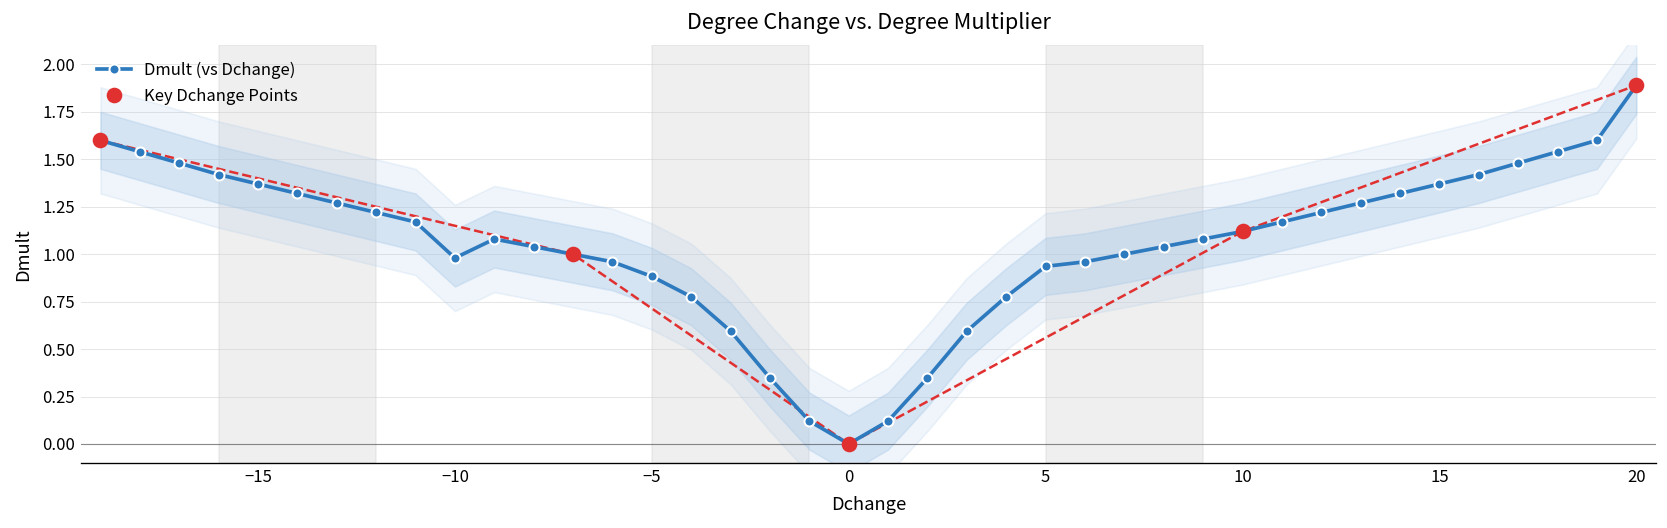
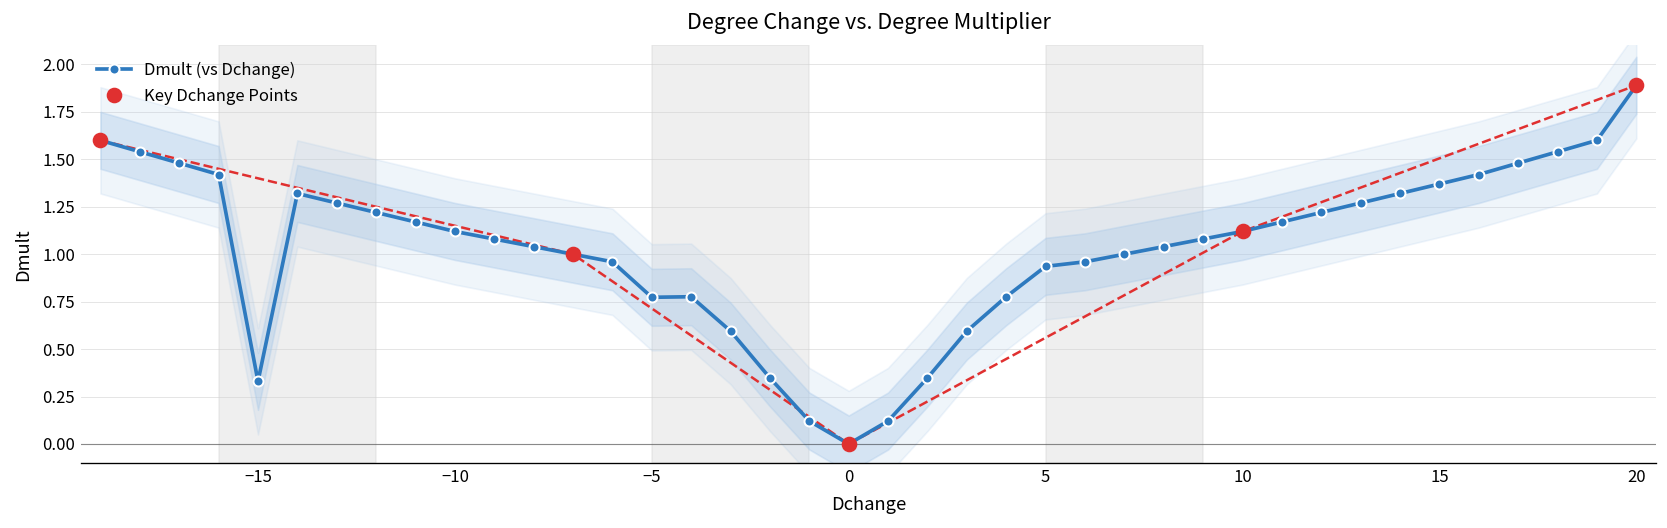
  {
    "Dmult (vs Dchange)": {
-     "−15": 1.37,
-     "−10": 0.98,
-     "−5": 0.88,
+     "−15": 0.33,
+     "−10": 1.12,
+     "−5": 0.77,
      "5": 0.94,
      "15": 1.37
    }
  }
